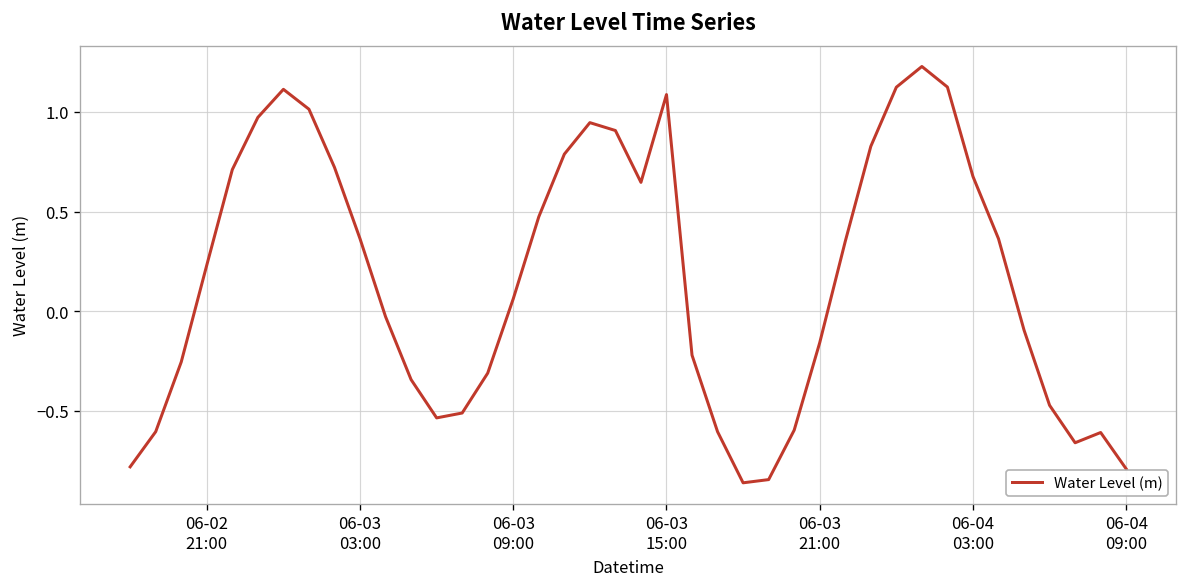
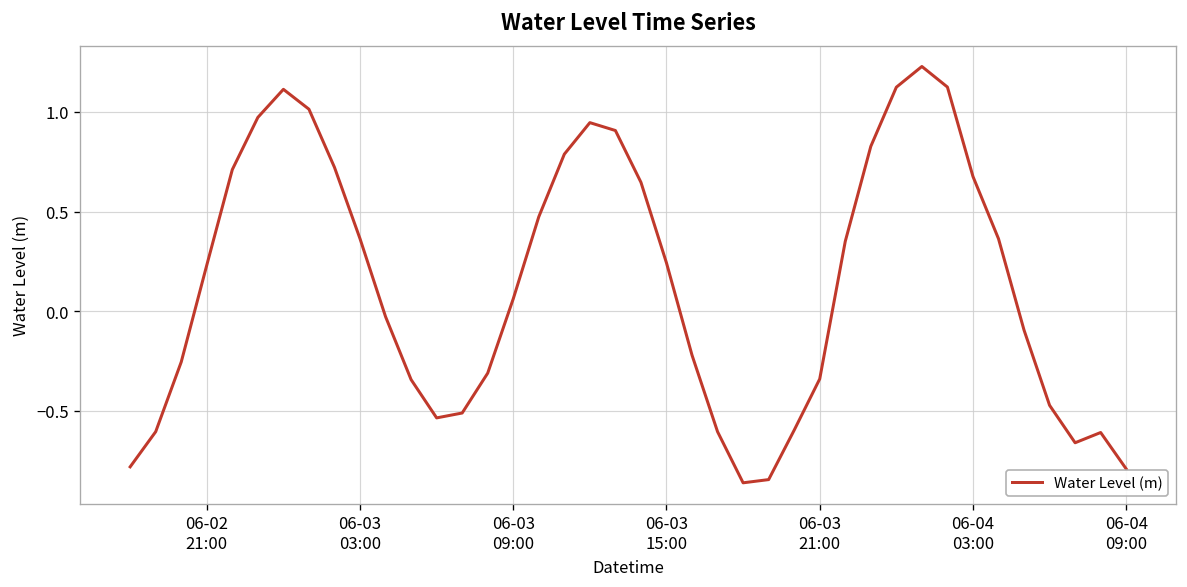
  {
    "06-02 21:00": 0.23,
    "06-03 03:00": 0.36,
    "06-03 09:00": 0.06,
-   "06-03 15:00": 1.09,
-   "06-03 21:00": -0.16,
+   "06-03 15:00": 0.24,
+   "06-03 21:00": -0.34,
    "06-04 03:00": 0.68
  }
